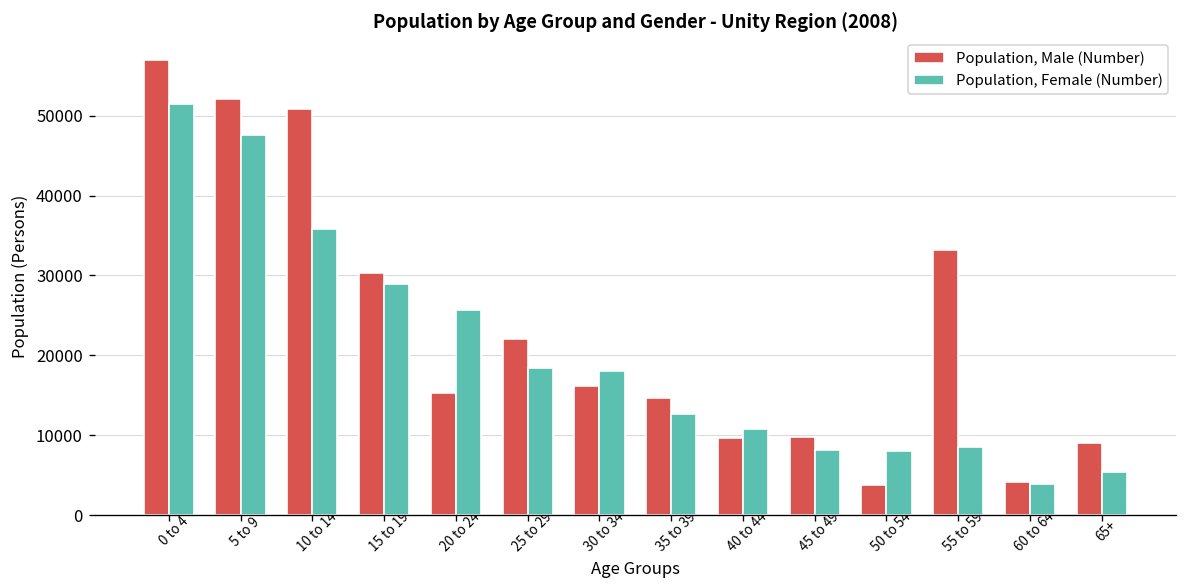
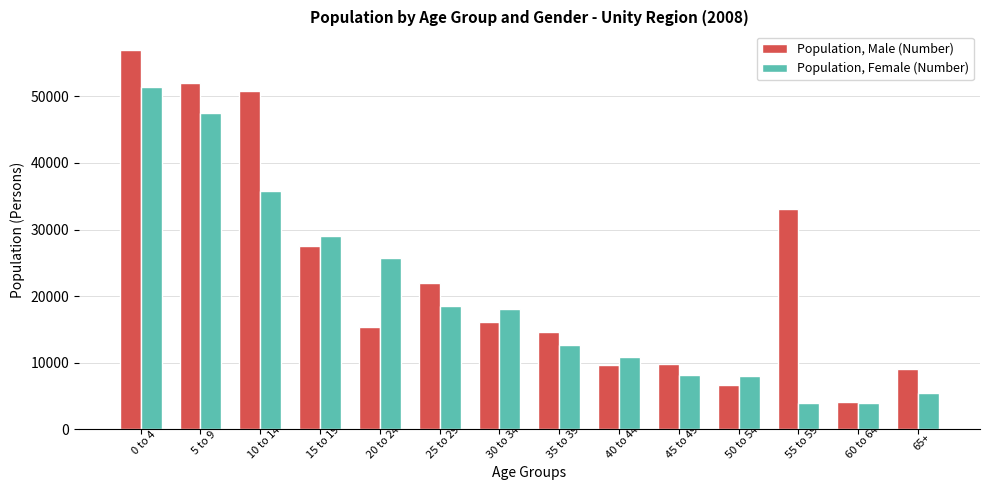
  {
    "Population, Male (Number)": {
      "0 to 4": 57000,
      "5 to 9": 52000,
      "10 to 14": 51000,
-     "15 to 19": 30000,
+     "15 to 19": 27000,
      "20 to 24": 15000,
      "25 to 29": 22000,
      "30 to 34": 16000,
      "35 to 39": 15000,
      "40 to 44": 10000,
      "45 to 49": 10000,
-     "50 to 54": 4000,
+     "50 to 54": 7000,
      "55 to 59": 33000,
      "60 to 64": 4000,
      "65+": 9000
    },
    "Population, Female (Number)": {
      "0 to 4": 51000,
      "5 to 9": 48000,
      "10 to 14": 36000,
      "15 to 19": 29000,
      "20 to 24": 26000,
      "25 to 29": 18000,
      "30 to 34": 18000,
      "35 to 39": 13000,
      "40 to 44": 11000,
      "45 to 49": 8000,
      "50 to 54": 8000,
-     "55 to 59": 8000,
+     "55 to 59": 4000,
      "60 to 64": 4000,
      "65+": 5000
    }
  }
